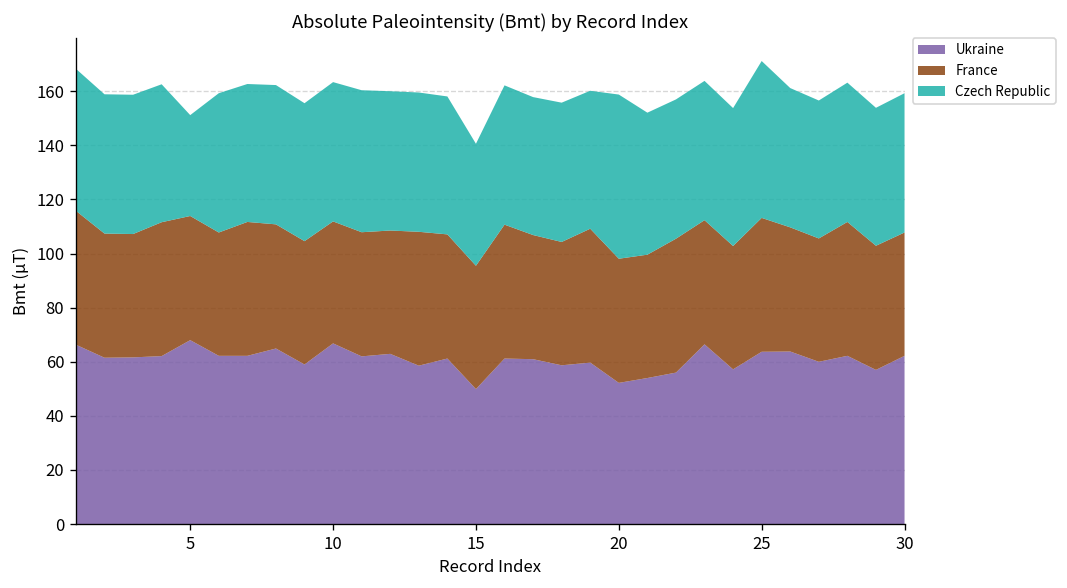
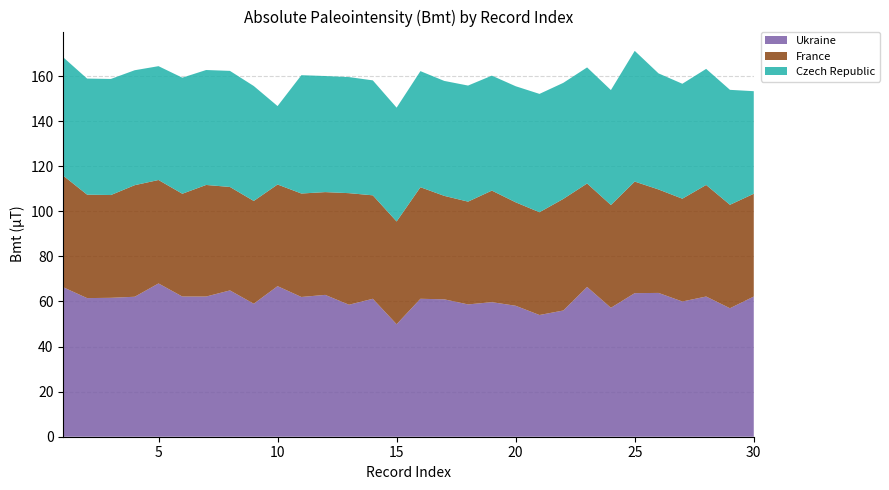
  {
    "Ukraine": {
      "5": 68,
      "10": 67,
      "15": 50,
-     "20": 52,
+     "20": 58,
      "25": 64,
      "30": 62
    },
    "France": {
      "5": 46,
      "10": 45,
      "15": 46,
      "20": 46,
      "25": 50,
      "30": 46
    },
    "Czech Republic": {
-     "5": 37,
-     "10": 52,
-     "15": 45,
-     "20": 61,
+     "5": 51,
+     "10": 35,
+     "15": 51,
+     "20": 52,
      "25": 58,
-     "30": 52
+     "30": 46
    }
  }
